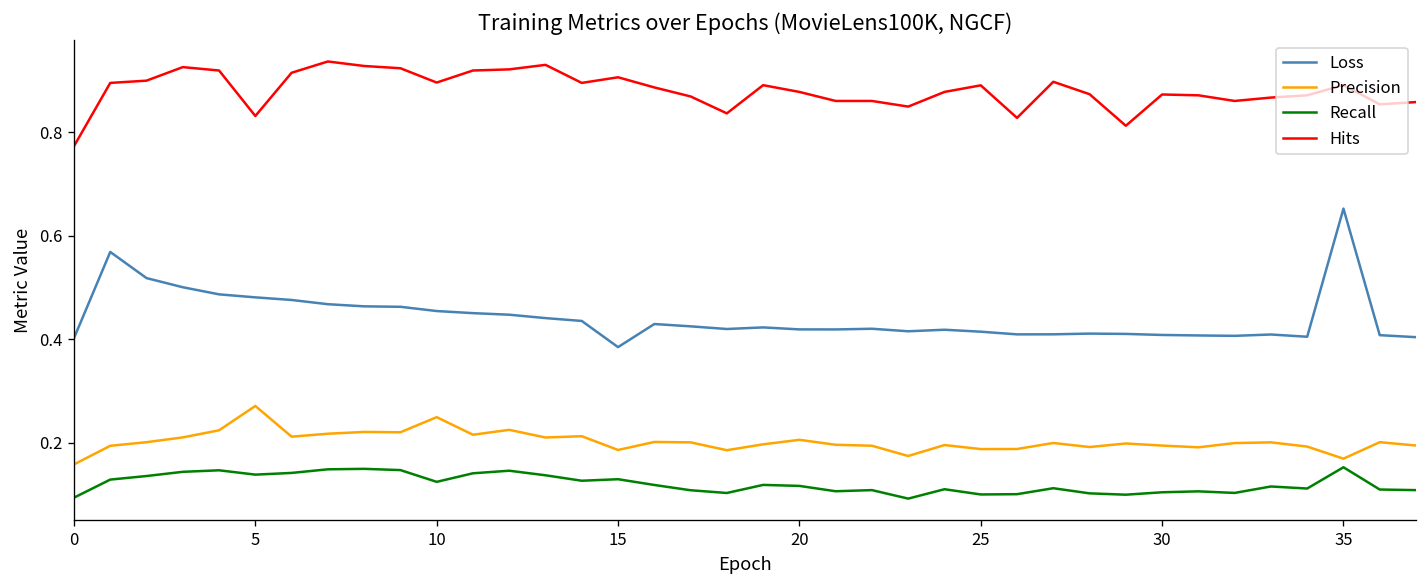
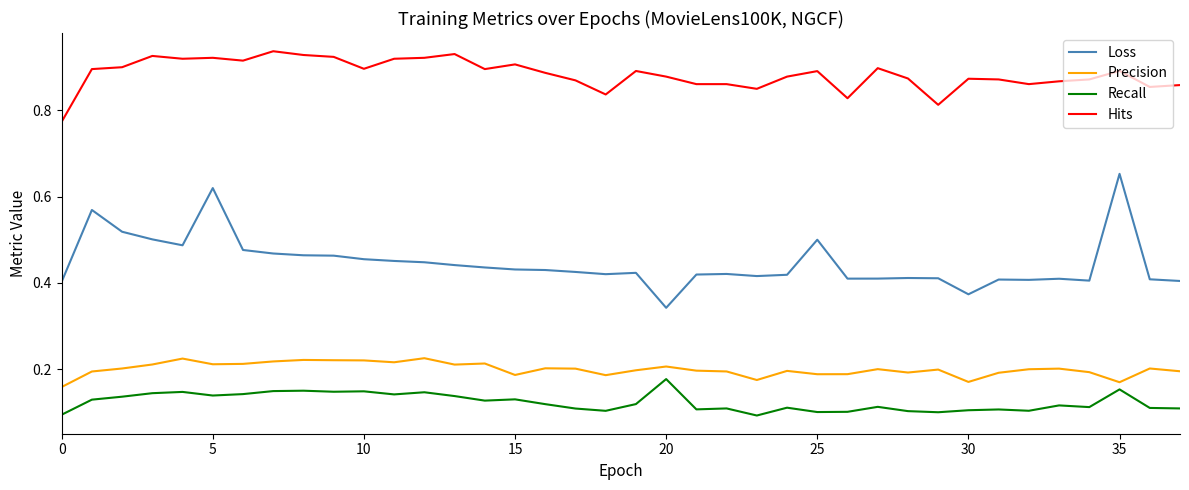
  {
    "Loss": {
      "0": 0.40,
-     "5": 0.48,
+     "5": 0.62,
      "10": 0.45,
-     "15": 0.39,
-     "20": 0.42,
-     "25": 0.41,
-     "30": 0.41,
+     "15": 0.43,
+     "20": 0.34,
+     "25": 0.50,
+     "30": 0.37,
      "35": 0.65
    },
    "Precision": {
      "0": 0.16,
-     "5": 0.27,
-     "10": 0.25,
+     "5": 0.21,
+     "10": 0.22,
      "15": 0.19,
      "20": 0.21,
      "25": 0.19,
-     "30": 0.19,
+     "30": 0.17,
      "35": 0.17
    },
    "Recall": {
      "0": 0.09,
      "5": 0.14,
-     "10": 0.12,
+     "10": 0.15,
      "15": 0.13,
-     "20": 0.12,
+     "20": 0.18,
      "25": 0.10,
      "30": 0.10,
      "35": 0.15
    },
    "Hits": {
      "0": 0.77,
-     "5": 0.83,
+     "5": 0.92,
      "10": 0.90,
      "15": 0.91,
      "20": 0.88,
      "25": 0.89,
      "30": 0.87
    }
  }
